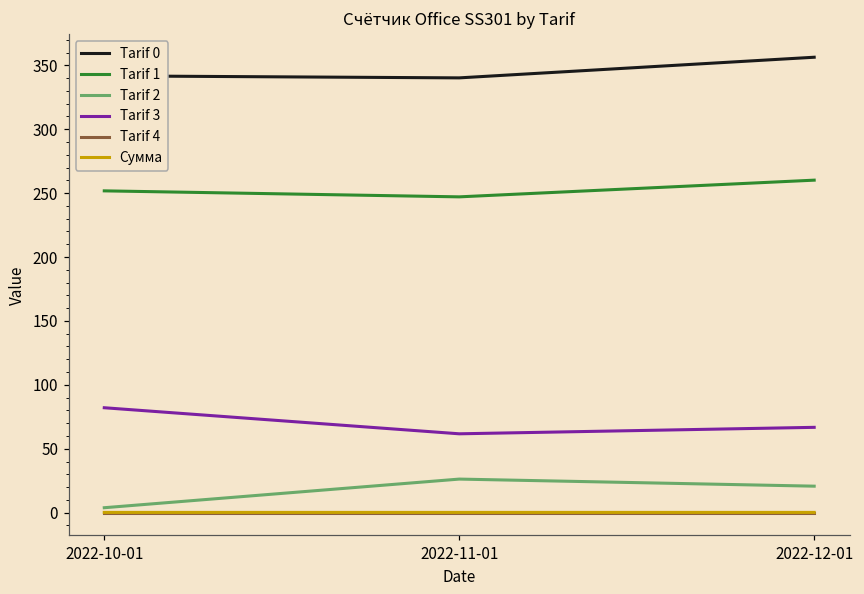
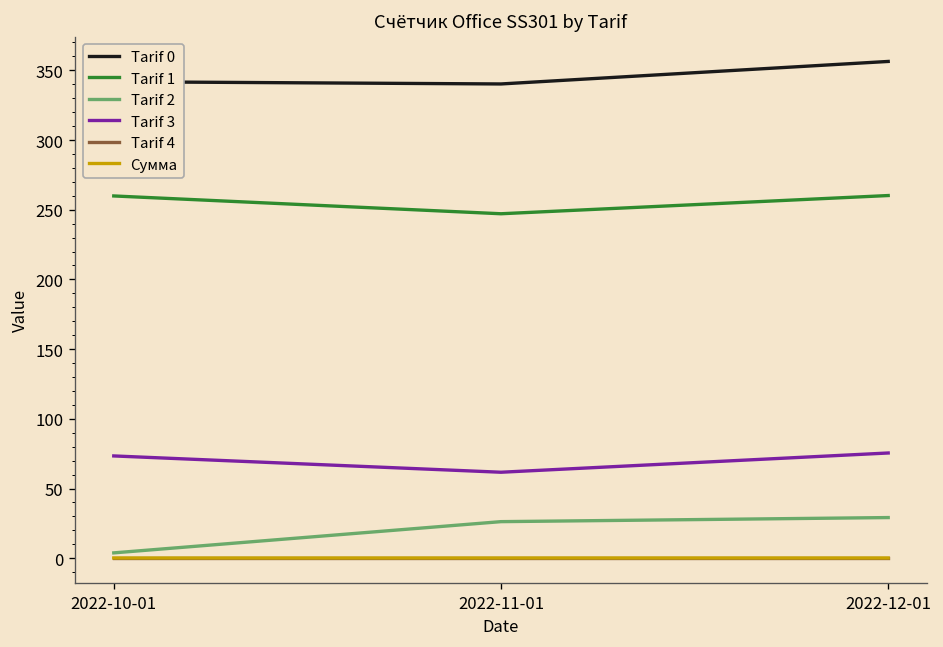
  {
    "Tarif 0": {
      "2022-11-01": 340,
      "2022-12-01": 356
    },
    "Tarif 1": {
-     "2022-10-01": 252,
+     "2022-10-01": 260,
      "2022-11-01": 247,
      "2022-12-01": 260
    },
    "Tarif 2": {
      "2022-10-01": 4,
      "2022-11-01": 26,
-     "2022-12-01": 21
+     "2022-12-01": 29
    },
    "Tarif 3": {
-     "2022-10-01": 82,
+     "2022-10-01": 73,
      "2022-11-01": 62,
-     "2022-12-01": 67
+     "2022-12-01": 75
    },
    "Сумма": {
      "2022-10-01": 0,
      "2022-11-01": 0,
      "2022-12-01": 0
    }
  }
